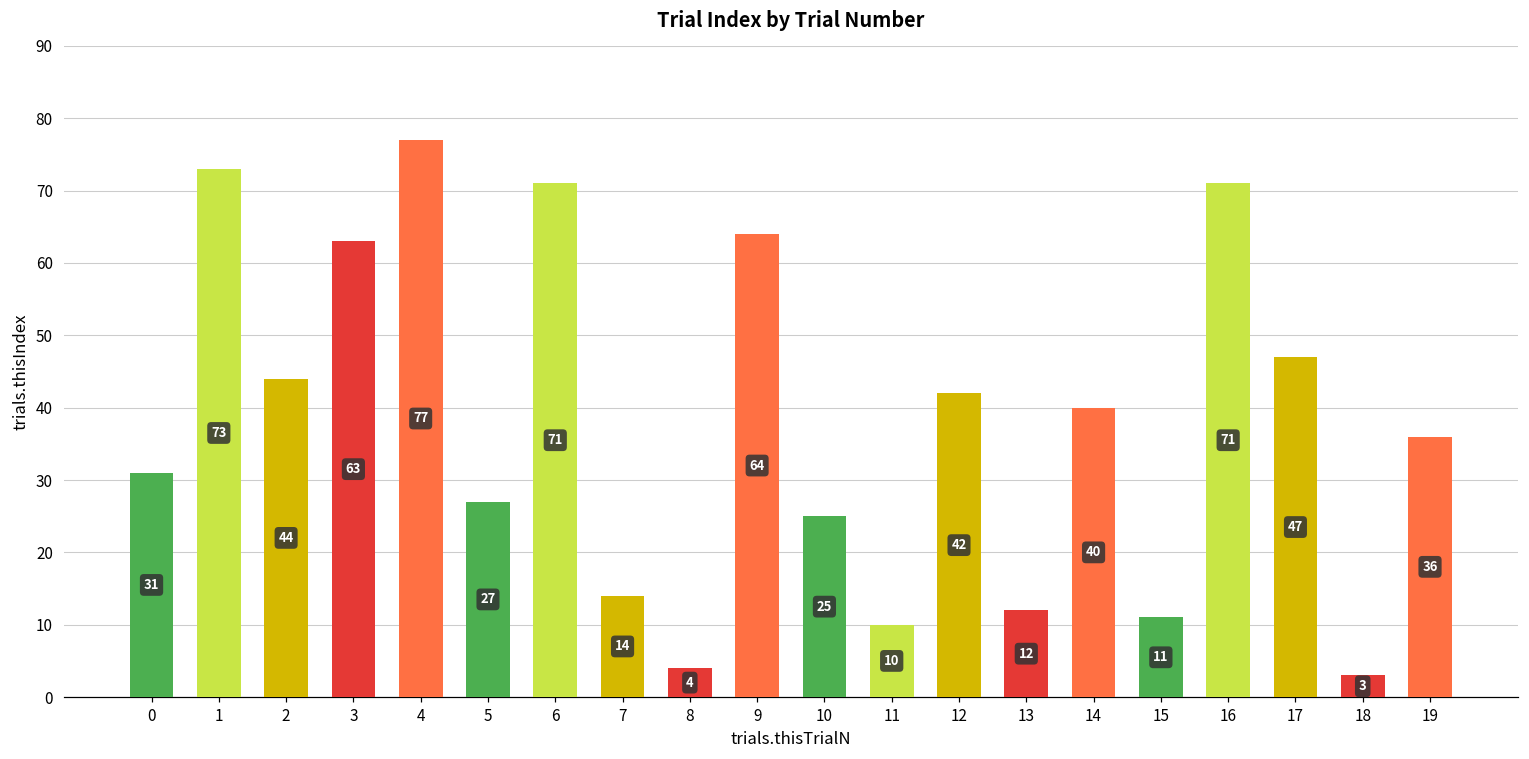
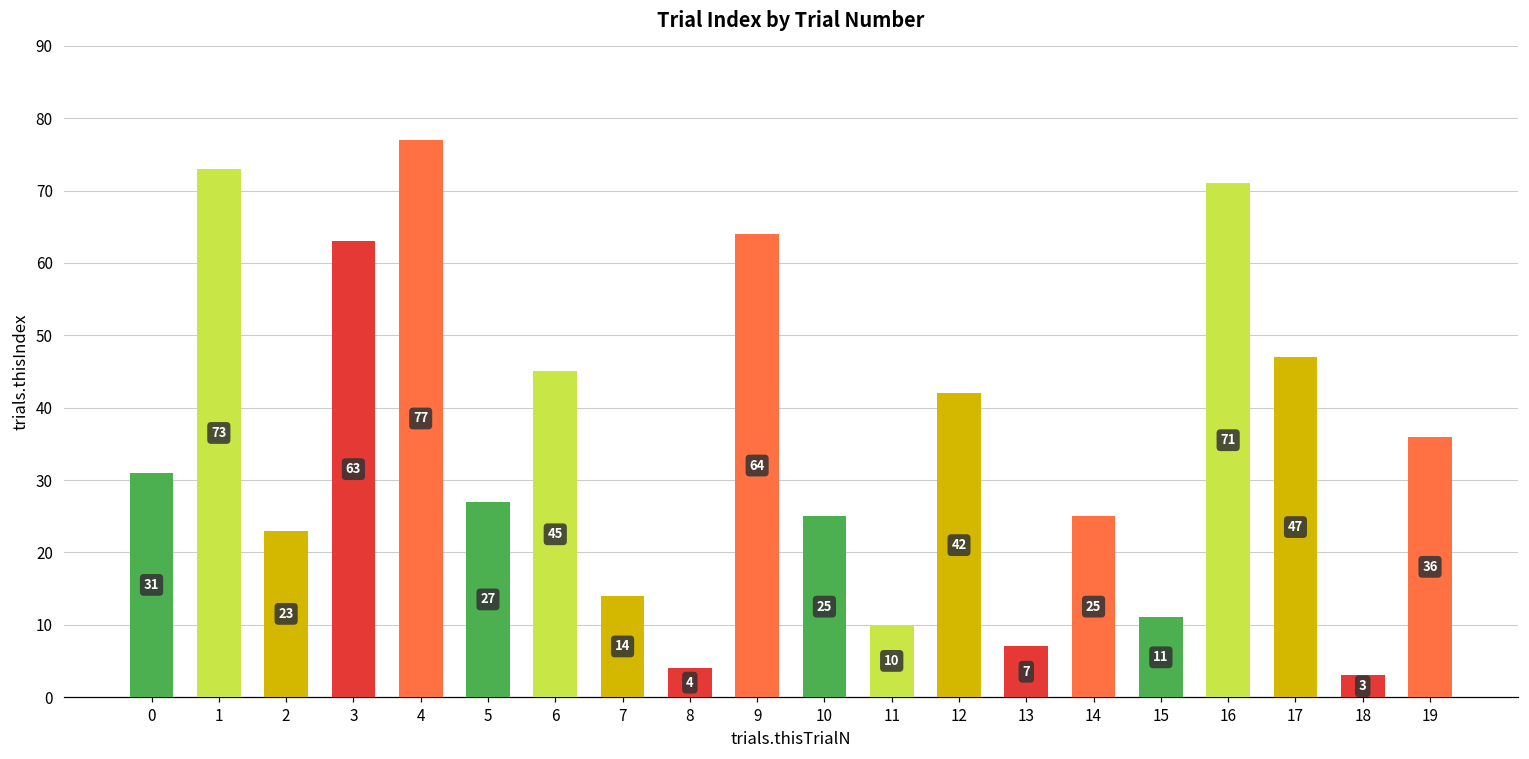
  {
-   "2": 44,
-   "6": 71,
-   "13": 12,
-   "14": 40
+   "2": 23,
+   "6": 45,
+   "13": 7,
+   "14": 25
  }
